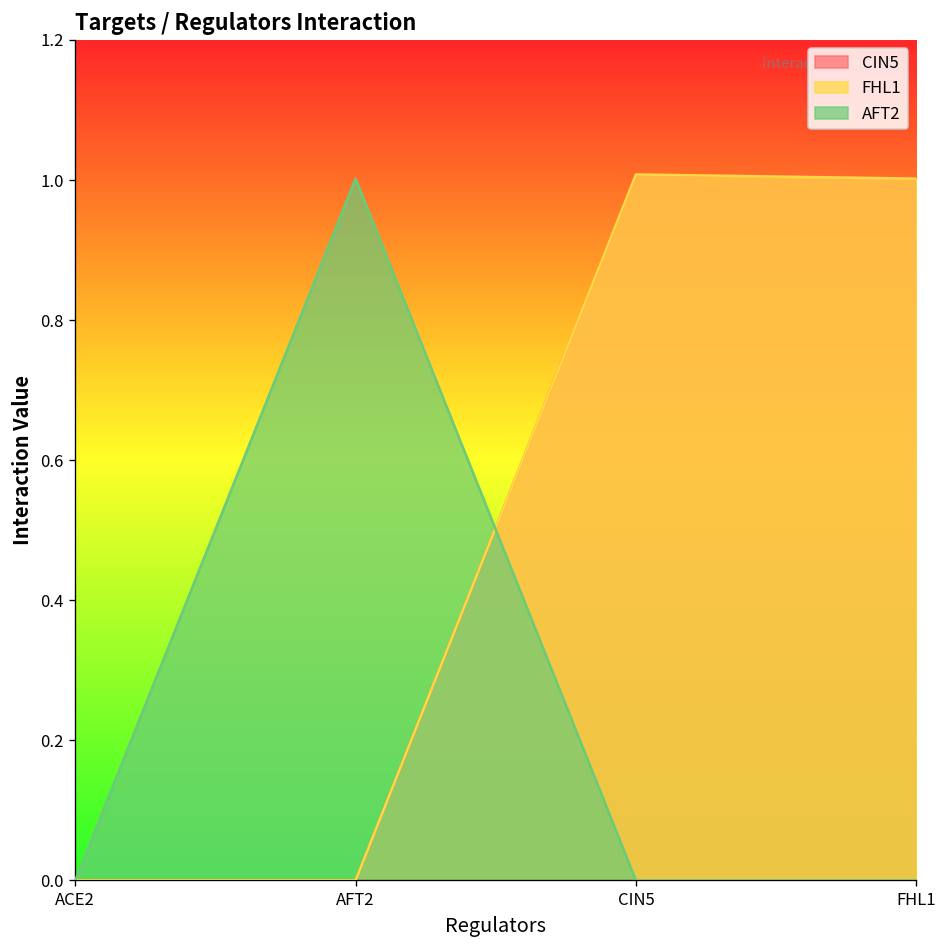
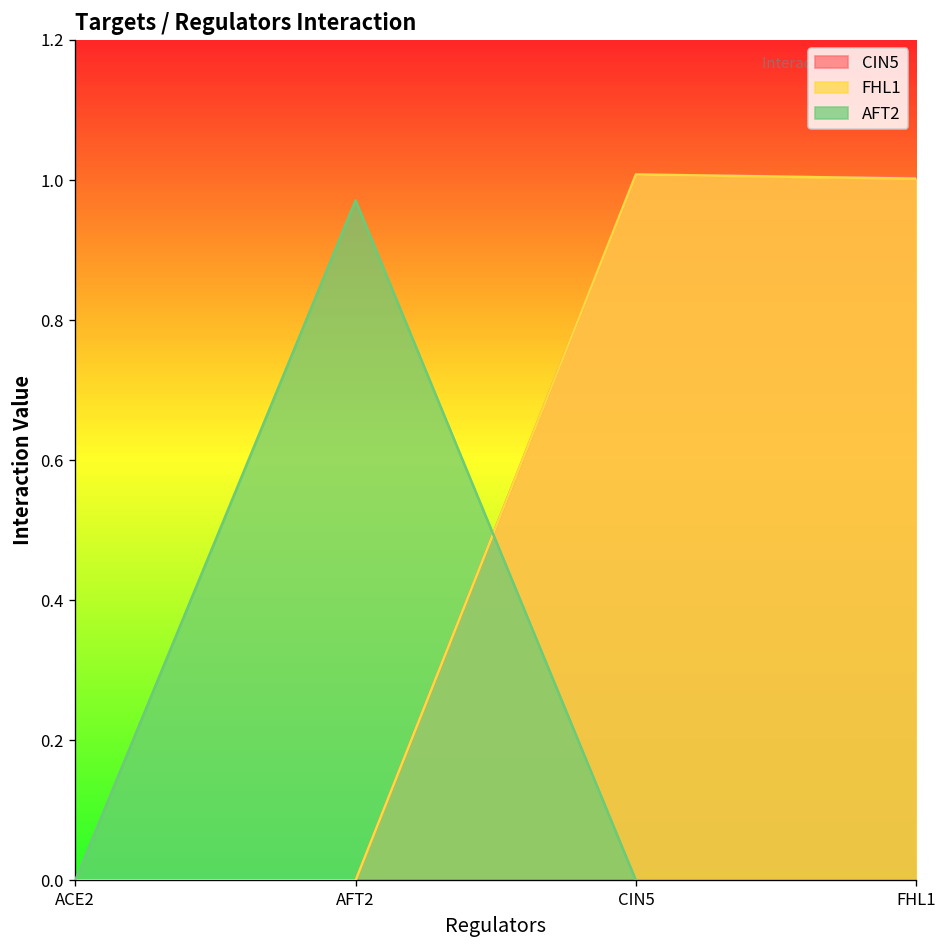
  {
    "AFT2": {
-     "AFT2": 1.00,
+     "AFT2": 0.97,
      "CIN5": 0.00,
      "FHL1": 0.00
    }
  }
